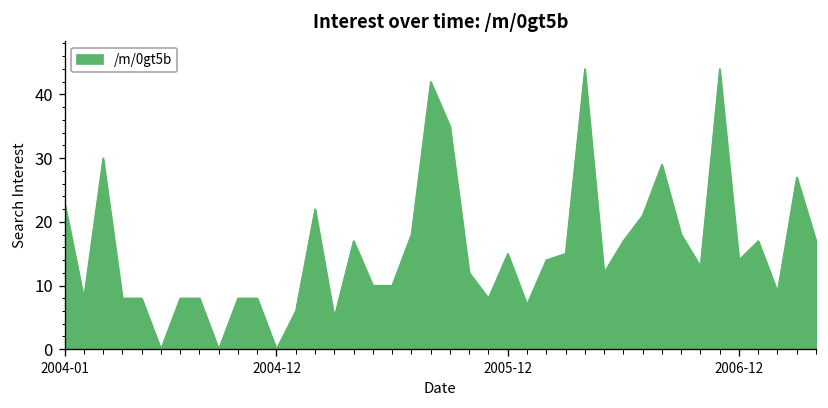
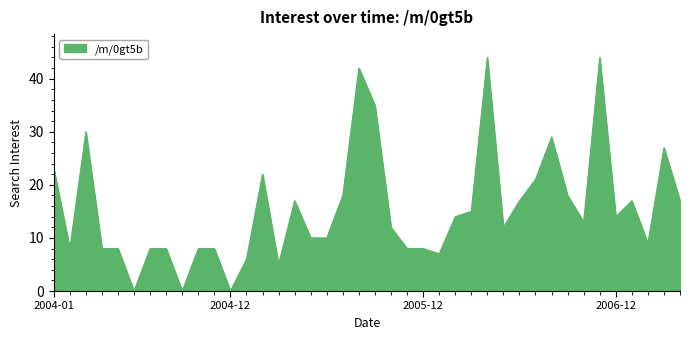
  {
    "2004-01": 23,
    "2004-12": 0,
-   "2005-12": 15,
+   "2005-12": 8,
    "2006-12": 14
  }
